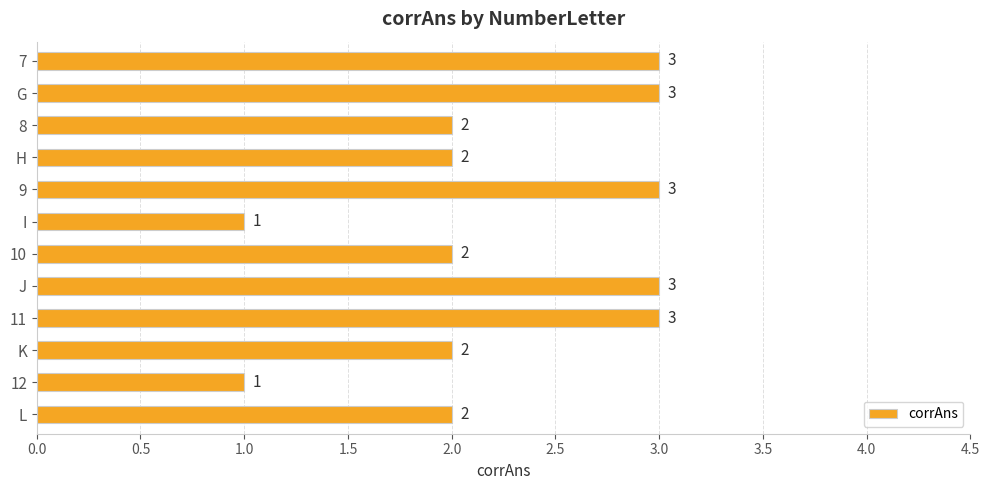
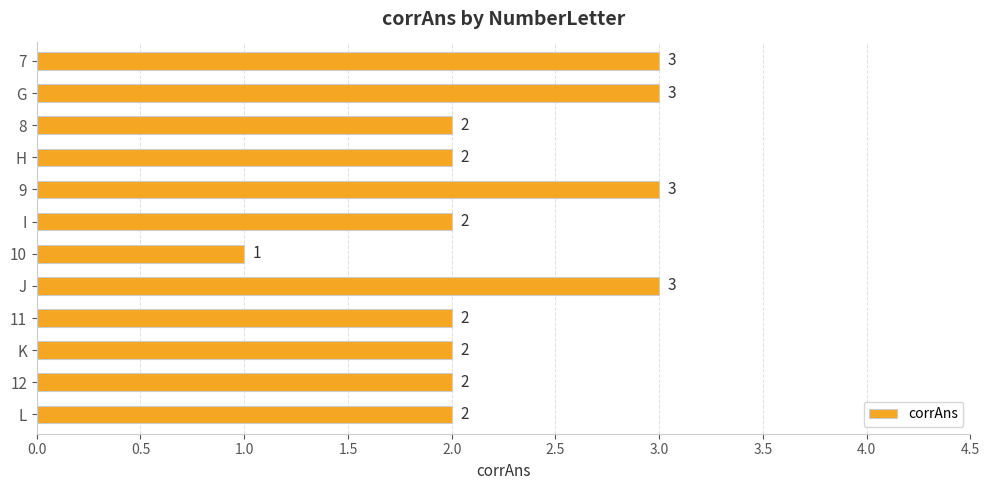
  {
    "7": 3,
    "G": 3,
    "8": 2,
    "H": 2,
    "9": 3,
-   "I": 1,
-   "10": 2,
+   "I": 2,
+   "10": 1,
    "J": 3,
-   "11": 3,
+   "11": 2,
    "K": 2,
-   "12": 1,
+   "12": 2,
    "L": 2
  }
